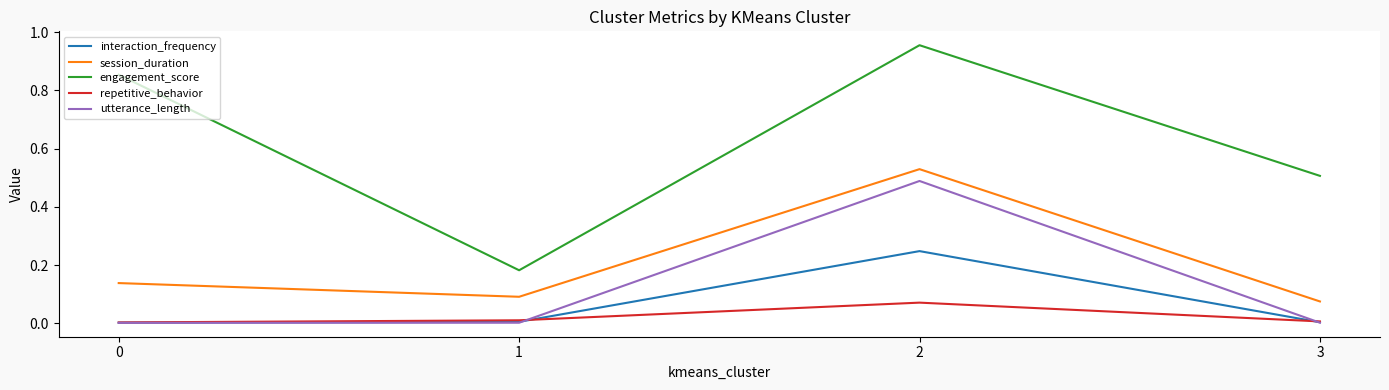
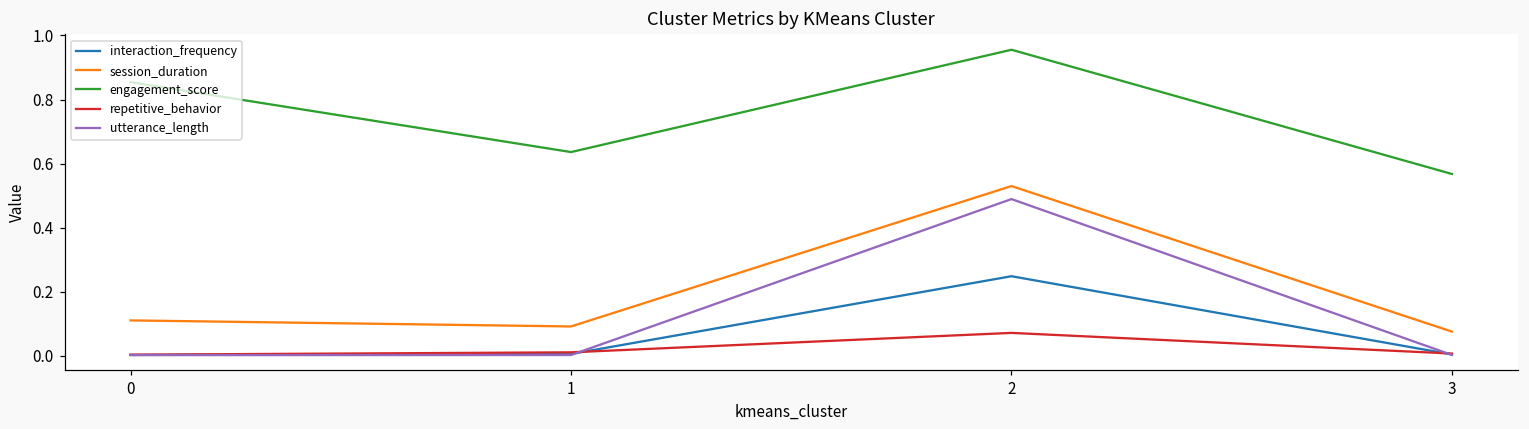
  {
    "interaction_frequency": {
      "2": 0.25
    },
    "session_duration": {
-     "0": 0.14,
+     "0": 0.11,
      "1": 0.09,
      "2": 0.53,
      "3": 0.07
    },
    "engagement_score": {
-     "1": 0.18,
+     "1": 0.64,
      "2": 0.96,
-     "3": 0.51
+     "3": 0.57
    },
    "repetitive_behavior": {
      "2": 0.07
    },
    "utterance_length": {
      "2": 0.49
    }
  }
